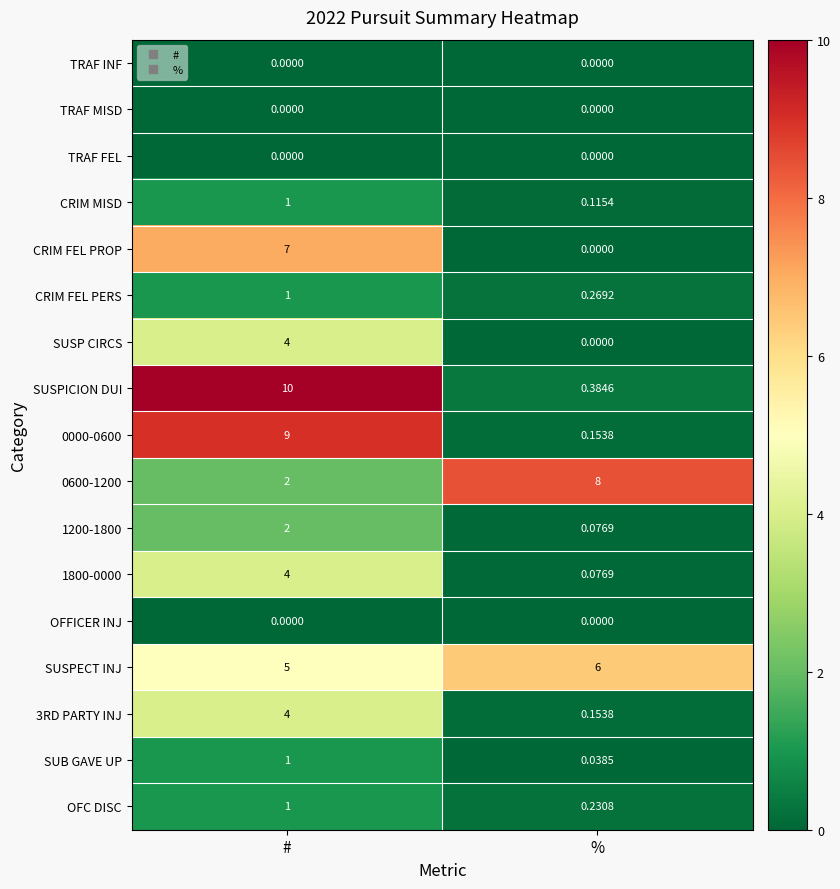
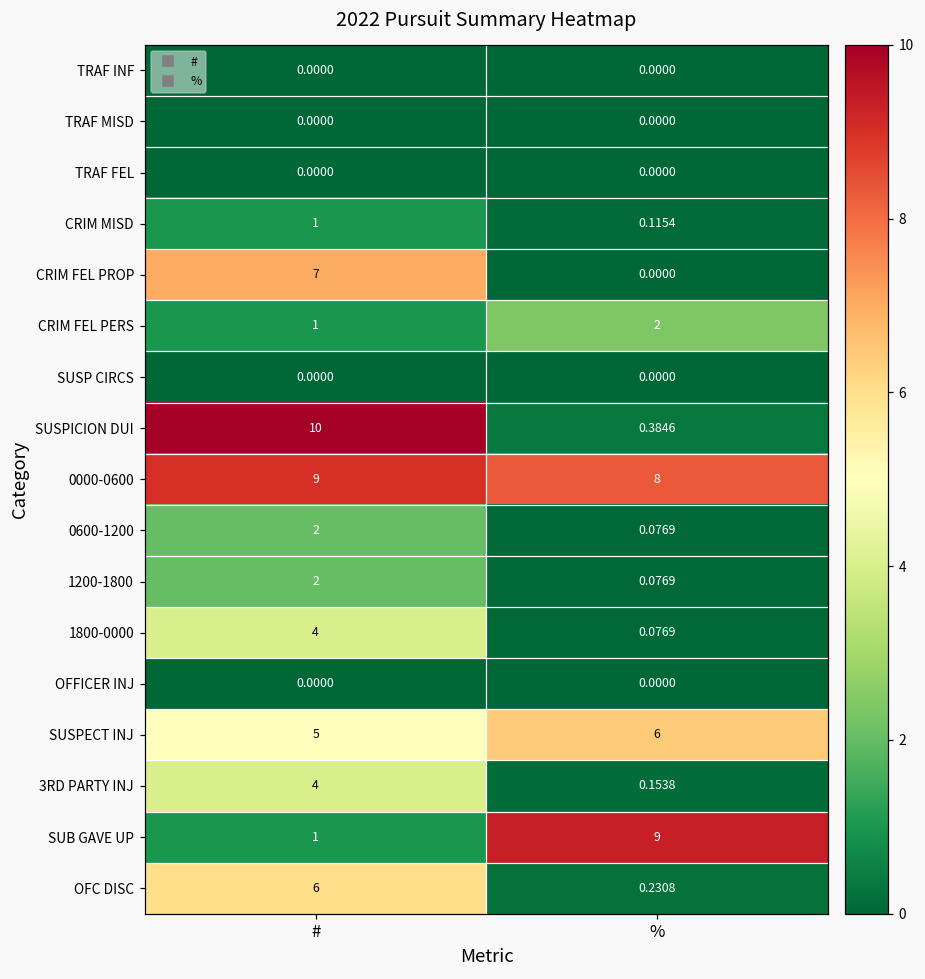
  {
    "TRAF INF": {
      "#": 0.0000,
      "%": 0.0000
    },
    "TRAF MISD": {
      "#": 0.0000,
      "%": 0.0000
    },
    "TRAF FEL": {
      "#": 0.0000,
      "%": 0.0000
    },
    "CRIM MISD": {
      "#": 1,
      "%": 0.1154
    },
    "CRIM FEL PROP": {
      "#": 7,
      "%": 0.0000
    },
    "CRIM FEL PERS": {
      "#": 1,
-     "%": 0.2692
+     "%": 2
    },
    "SUSP CIRCS": {
-     "#": 4,
+     "#": 0.0000,
      "%": 0.0000
    },
    "SUSPICION DUI": {
      "#": 10,
      "%": 0.3846
    },
    "0000-0600": {
      "#": 9,
-     "%": 0.1538
+     "%": 8
    },
    "0600-1200": {
      "#": 2,
-     "%": 8
+     "%": 0.0769
    },
    "1200-1800": {
      "#": 2,
      "%": 0.0769
    },
    "1800-0000": {
      "#": 4,
      "%": 0.0769
    },
    "OFFICER INJ": {
      "#": 0.0000,
      "%": 0.0000
    },
    "SUSPECT INJ": {
      "#": 5,
      "%": 6
    },
    "3RD PARTY INJ": {
      "#": 4,
      "%": 0.1538
    },
    "SUB GAVE UP": {
      "#": 1,
-     "%": 0.0385
+     "%": 9
    },
    "OFC DISC": {
-     "#": 1,
+     "#": 6,
      "%": 0.2308
    }
  }
